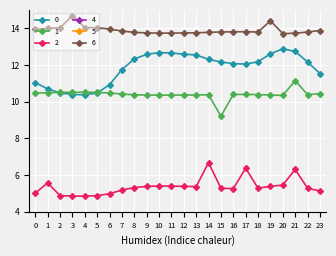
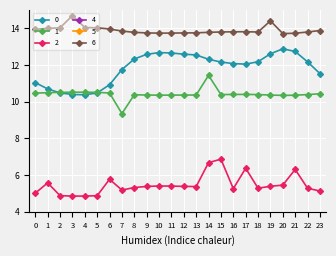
  {
    "0": {
      "0": 11.0,
      "1": 10.7,
      "4": 10.4,
      "6": 10.9,
      "7": 11.7,
      "8": 12.3,
      "9": 12.6,
      "10": 12.7,
      "11": 12.7,
      "12": 12.6,
      "13": 12.5,
      "14": 12.3,
      "15": 12.2,
      "16": 12.1,
      "17": 12.0,
      "18": 12.2,
      "19": 12.6,
      "20": 12.9,
      "21": 12.7,
      "22": 12.2,
      "23": 11.5
    },
    "1": {
      "0": 10.5,
      "1": 10.5,
      "4": 10.5,
      "6": 10.5,
-     "7": 10.4,
+     "7": 9.3,
      "8": 10.4,
      "9": 10.4,
      "10": 10.4,
      "11": 10.4,
      "12": 10.4,
      "13": 10.4,
-     "14": 10.4,
-     "15": 9.2,
+     "14": 11.4,
+     "15": 10.4,
      "16": 10.4,
      "17": 10.4,
      "18": 10.4,
      "19": 10.4,
      "20": 10.3,
-     "21": 11.1,
+     "21": 10.4,
      "22": 10.4,
      "23": 10.4
    },
    "2": {
      "0": 5.0,
      "1": 5.6,
      "2": 4.9,
      "3": 4.9,
      "4": 4.9,
      "5": 4.9,
-     "6": 5.0,
+     "6": 5.8,
      "7": 5.2,
      "8": 5.3,
      "9": 5.4,
      "10": 5.4,
      "11": 5.4,
      "12": 5.4,
      "13": 5.4,
      "14": 6.7,
-     "15": 5.3,
+     "15": 6.9,
      "16": 5.3,
      "17": 6.4,
      "18": 5.3,
      "19": 5.4,
      "20": 5.5,
      "21": 6.3,
      "22": 5.3,
      "23": 5.1
    },
    "6": {
      "6": 14.0,
      "7": 13.8,
      "8": 13.8,
      "9": 13.7,
      "10": 13.7,
      "11": 13.7,
      "12": 13.7,
      "13": 13.7,
      "14": 13.8,
      "15": 13.8,
      "16": 13.8,
      "17": 13.8,
      "18": 13.8,
      "19": 14.4,
      "20": 13.7,
      "21": 13.7,
      "22": 13.8,
      "23": 13.9
    }
  }
